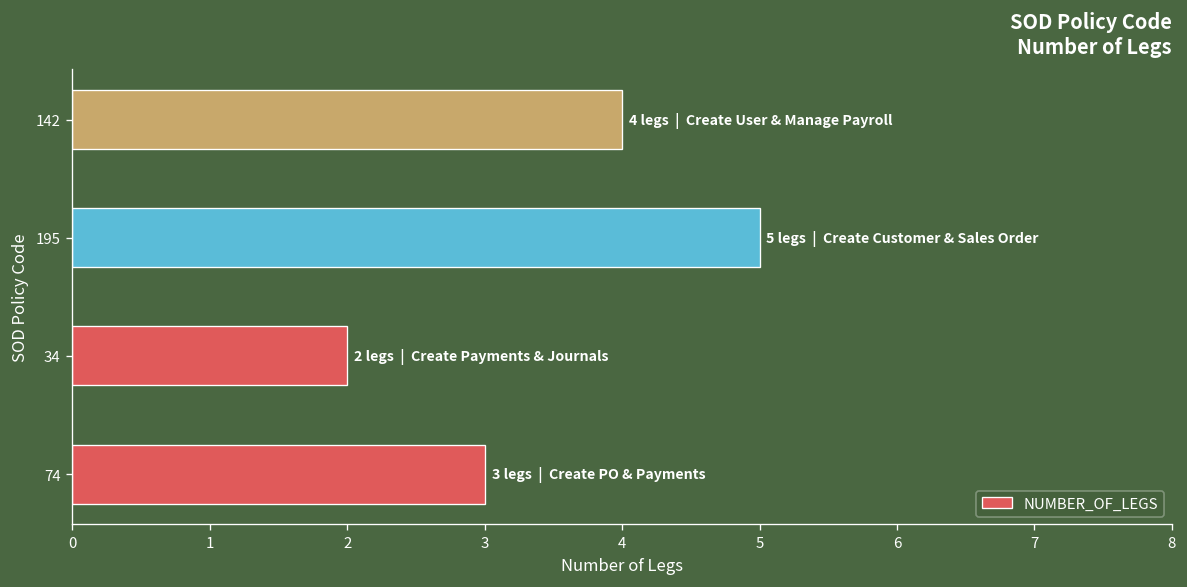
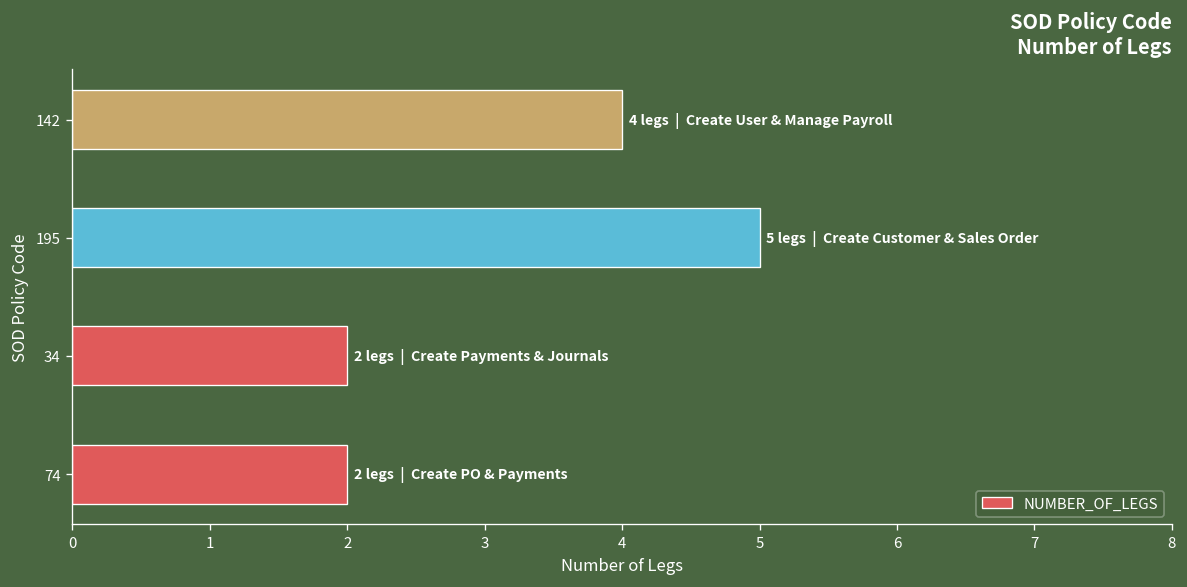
  {
    "142": 4,
    "195": 5,
    "34": 2,
-   "74": 3
+   "74": 2
  }
